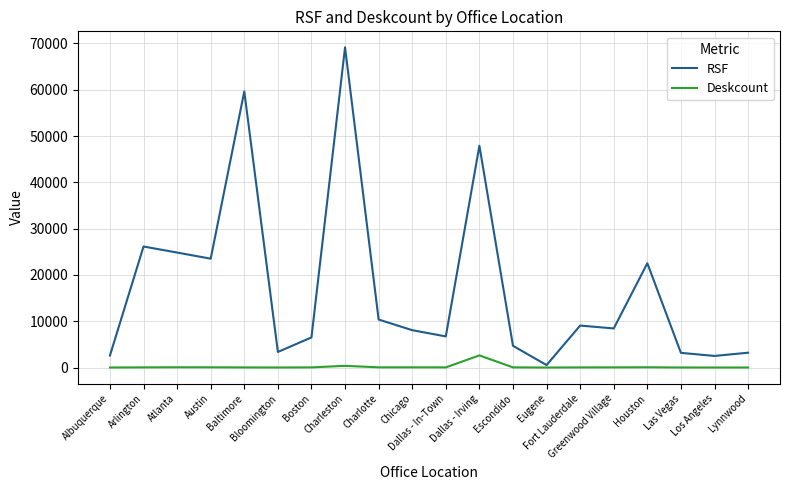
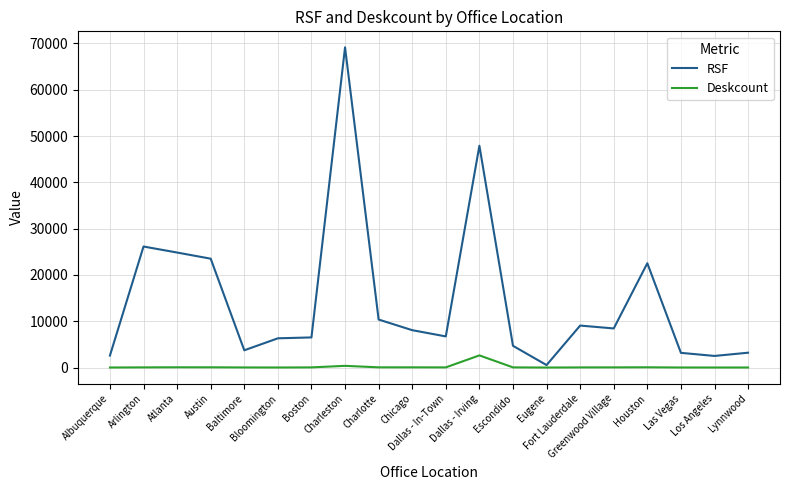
  {
    "RSF": {
      "Albuquerque": 3000,
      "Arlington": 26000,
      "Atlanta": 25000,
      "Austin": 24000,
-     "Baltimore": 60000,
-     "Bloomington": 3000,
+     "Baltimore": 4000,
+     "Bloomington": 6000,
      "Boston": 7000,
      "Charleston": 69000,
      "Charlotte": 10000,
      "Chicago": 8000,
      "Dallas - In-Town": 7000,
      "Dallas - Irving": 48000,
      "Escondido": 5000,
      "Fort Lauderdale": 9000,
      "Greenwood Village": 8000,
      "Houston": 23000,
      "Las Vegas": 3000,
      "Los Angeles": 3000,
      "Lynnwood": 3000
    },
    "Deskcount": {
      "Albuquerque": 0,
      "Arlington": 0,
      "Atlanta": 0,
      "Austin": 0,
      "Baltimore": 0,
      "Bloomington": 0,
      "Boston": 0,
      "Charleston": 0,
      "Charlotte": 0,
      "Chicago": 0,
      "Dallas - In-Town": 0,
      "Dallas - Irving": 3000,
      "Escondido": 0,
      "Fort Lauderdale": 0,
      "Greenwood Village": 0,
      "Houston": 0,
      "Las Vegas": 0,
      "Los Angeles": 0,
      "Lynnwood": 0
    }
  }
